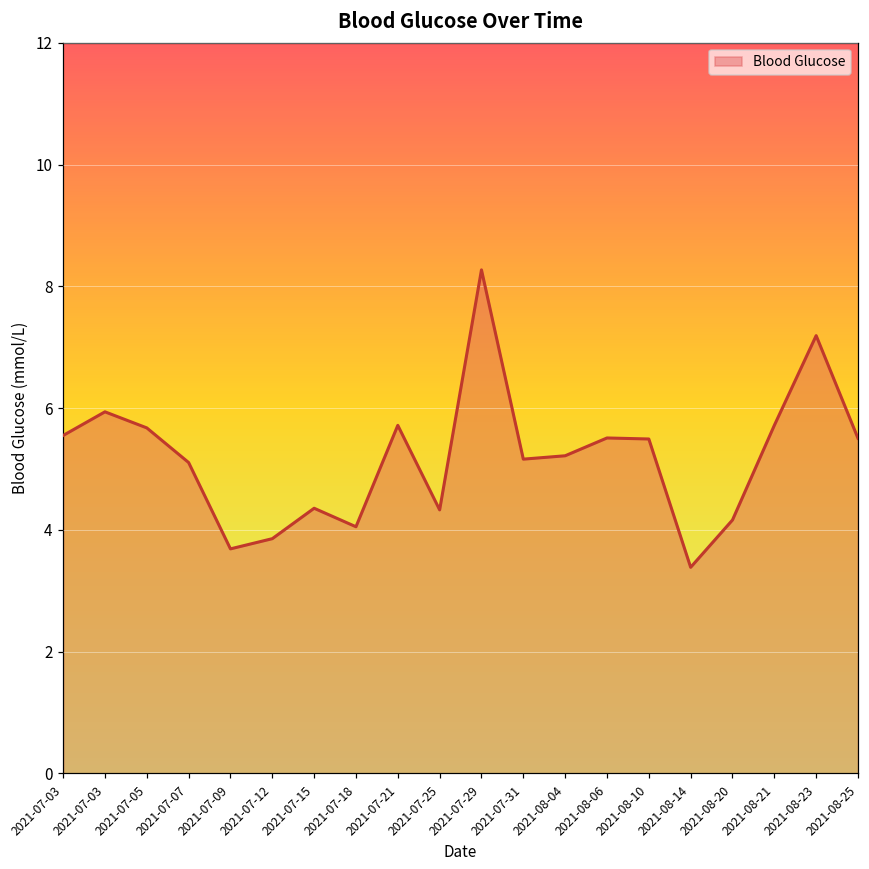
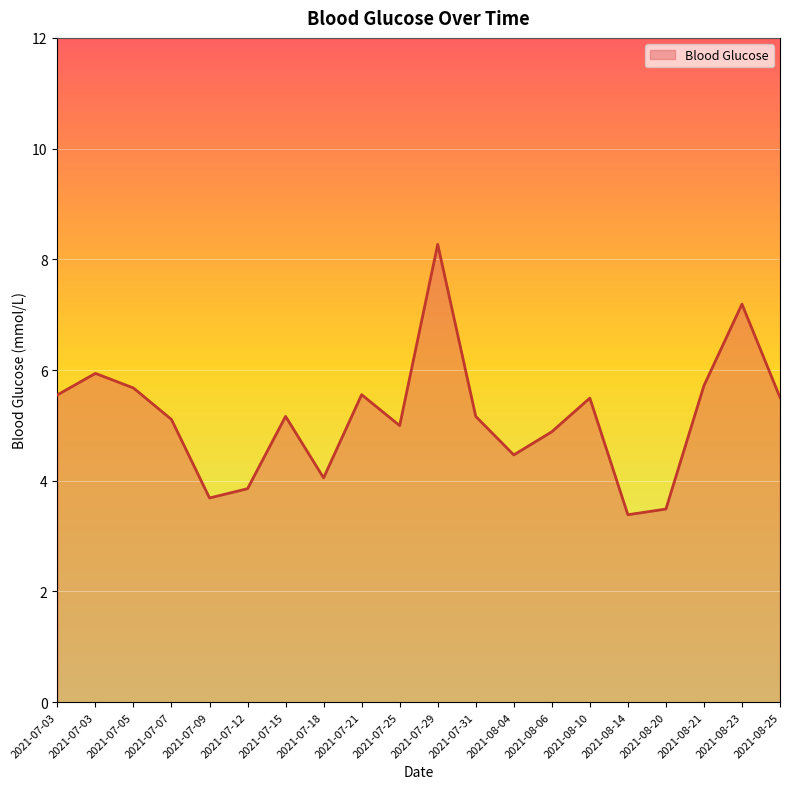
  {
    "2021-07-05": 5.7,
    "2021-07-07": 5.1,
    "2021-07-09": 3.7,
    "2021-07-12": 3.9,
-   "2021-07-15": 4.4,
+   "2021-07-15": 5.2,
    "2021-07-18": 4.1,
-   "2021-07-21": 5.7,
-   "2021-07-25": 4.3,
+   "2021-07-21": 5.6,
+   "2021-07-25": 5.0,
    "2021-07-29": 8.3,
    "2021-07-31": 5.2,
-   "2021-08-04": 5.2,
-   "2021-08-06": 5.5,
+   "2021-08-04": 4.5,
+   "2021-08-06": 4.9,
    "2021-08-10": 5.5,
    "2021-08-14": 3.4,
-   "2021-08-20": 4.2,
+   "2021-08-20": 3.5,
    "2021-08-21": 5.7,
    "2021-08-23": 7.2,
    "2021-08-25": 5.5
  }
